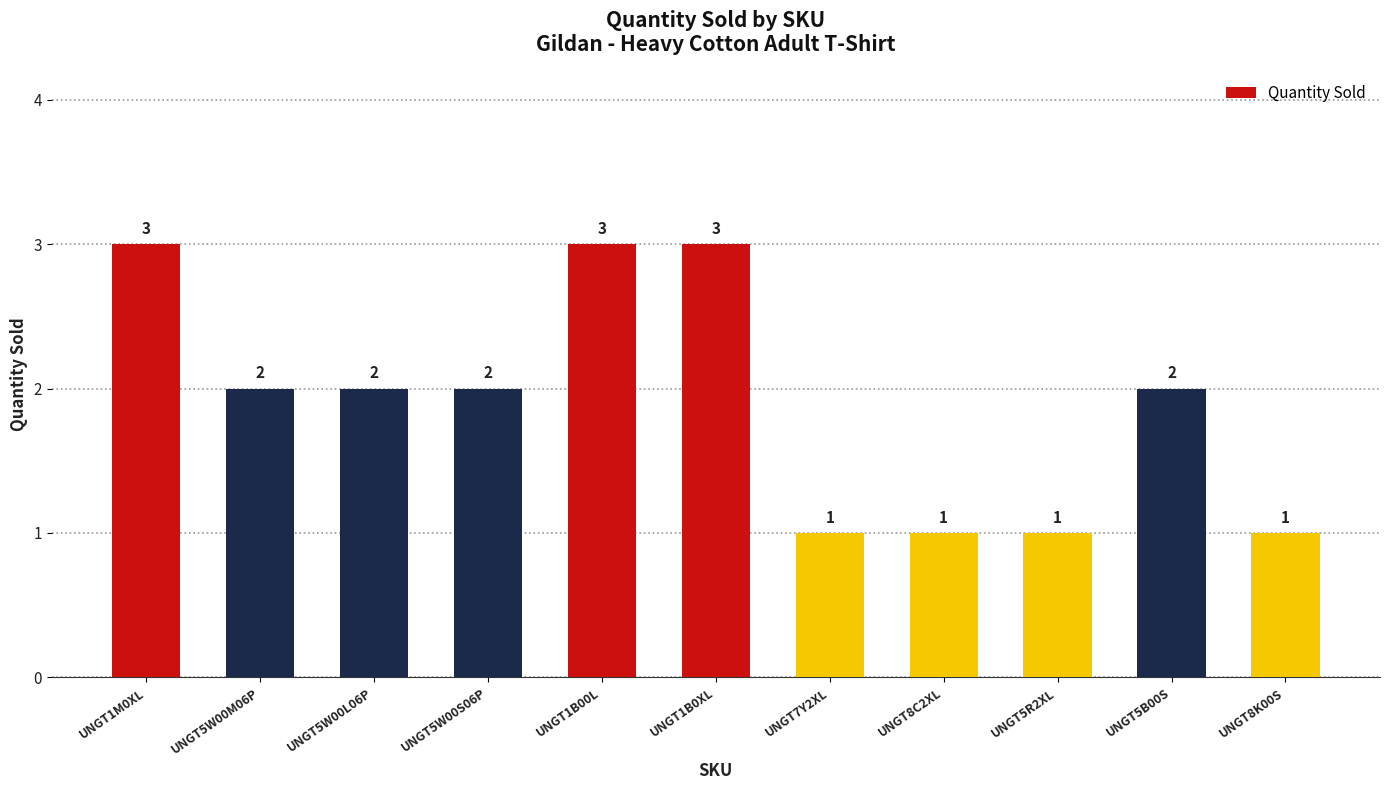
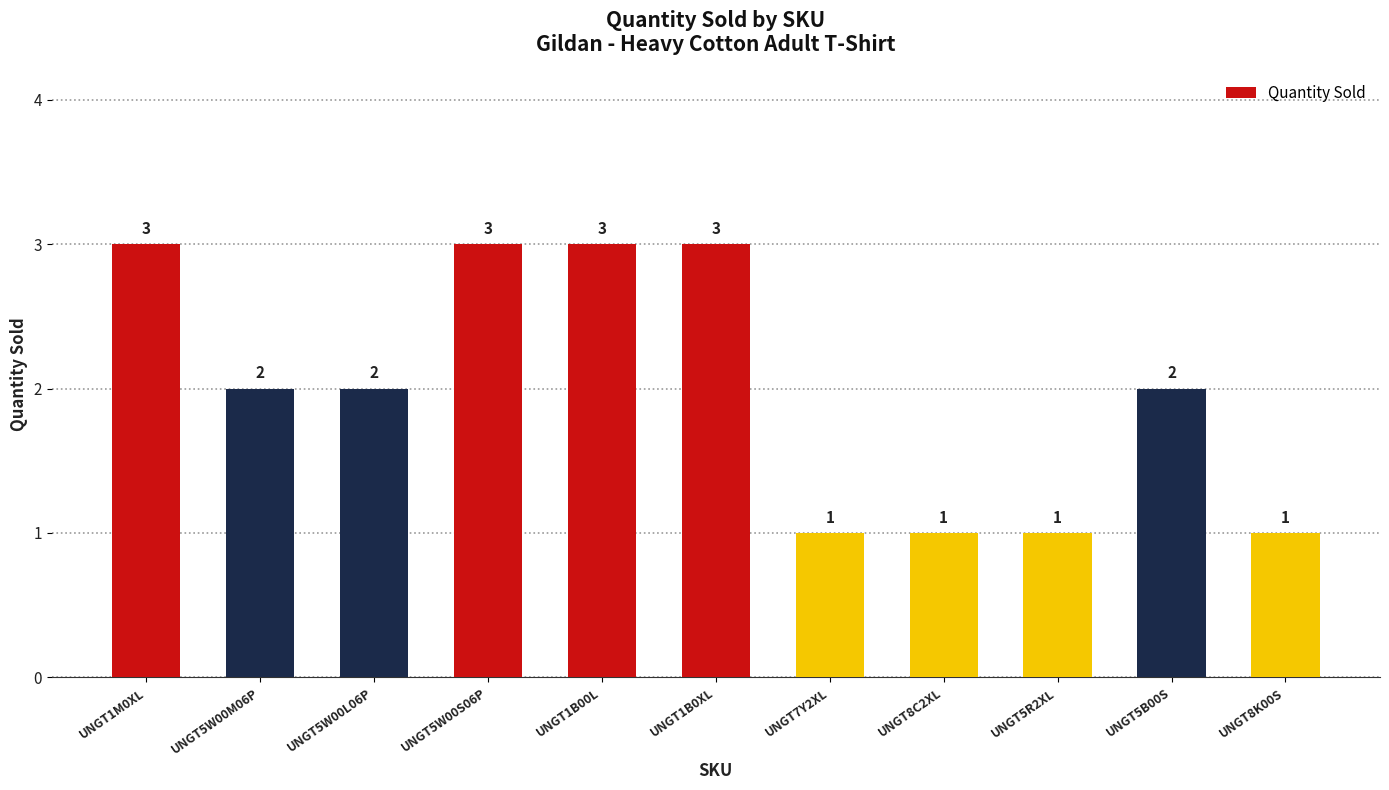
  {
    "UNGT1M0XL": 3,
    "UNGT5W00M06P": 2,
    "UNGT5W00L06P": 2,
-   "UNGT5W00S06P": 2,
+   "UNGT5W00S06P": 3,
    "UNGT1B00L": 3,
    "UNGT1B0XL": 3,
    "UNGT7Y2XL": 1,
    "UNGT8C2XL": 1,
    "UNGT5R2XL": 1,
    "UNGT5B00S": 2,
    "UNGT8K00S": 1
  }
